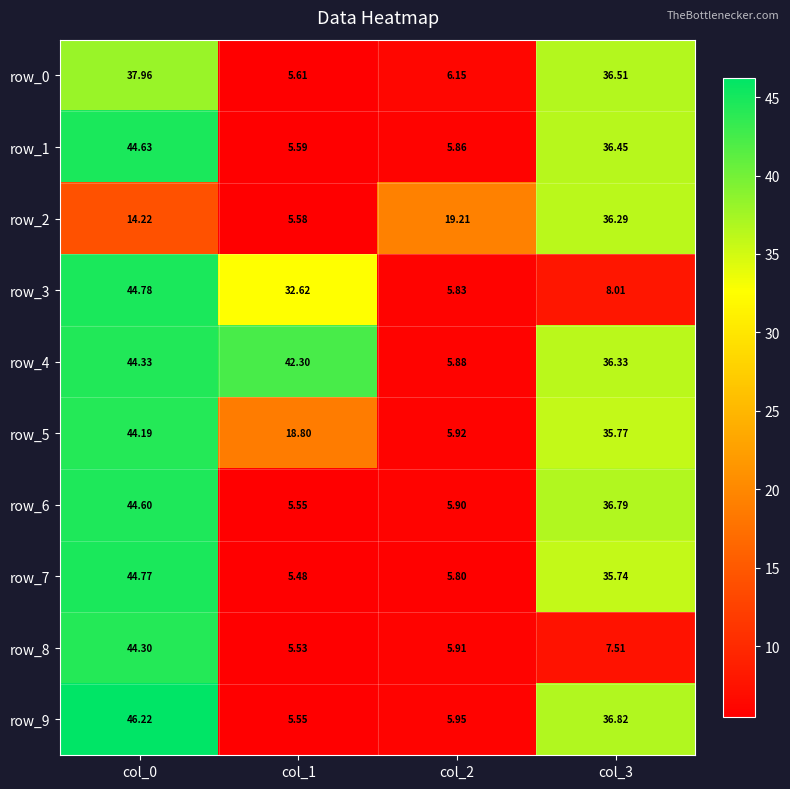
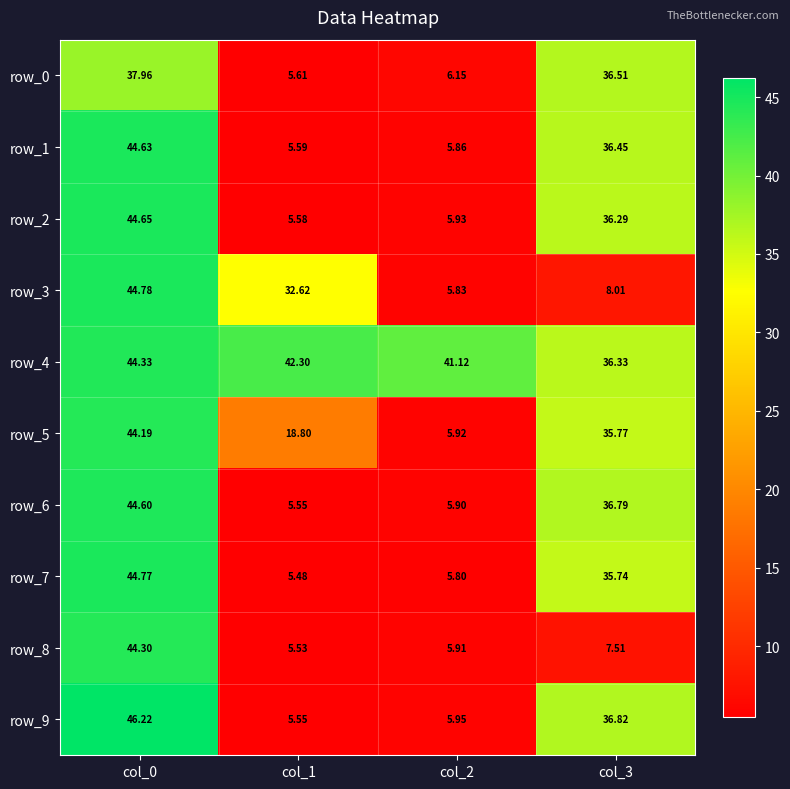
  {
    "row_0": {
      "col_0": 37.96,
      "col_1": 5.61,
      "col_2": 6.15,
      "col_3": 36.51
    },
    "row_1": {
      "col_0": 44.63,
      "col_1": 5.59,
      "col_2": 5.86,
      "col_3": 36.45
    },
    "row_2": {
-     "col_0": 14.22,
+     "col_0": 44.65,
      "col_1": 5.58,
-     "col_2": 19.21,
+     "col_2": 5.93,
      "col_3": 36.29
    },
    "row_3": {
      "col_0": 44.78,
      "col_1": 32.62,
      "col_2": 5.83,
      "col_3": 8.01
    },
    "row_4": {
      "col_0": 44.33,
      "col_1": 42.30,
-     "col_2": 5.88,
+     "col_2": 41.12,
      "col_3": 36.33
    },
    "row_5": {
      "col_0": 44.19,
      "col_1": 18.80,
      "col_2": 5.92,
      "col_3": 35.77
    },
    "row_6": {
      "col_0": 44.60,
      "col_1": 5.55,
      "col_2": 5.90,
      "col_3": 36.79
    },
    "row_7": {
      "col_0": 44.77,
      "col_1": 5.48,
      "col_2": 5.80,
      "col_3": 35.74
    },
    "row_8": {
      "col_0": 44.30,
      "col_1": 5.53,
      "col_2": 5.91,
      "col_3": 7.51
    },
    "row_9": {
      "col_0": 46.22,
      "col_1": 5.55,
      "col_2": 5.95,
      "col_3": 36.82
    }
  }
